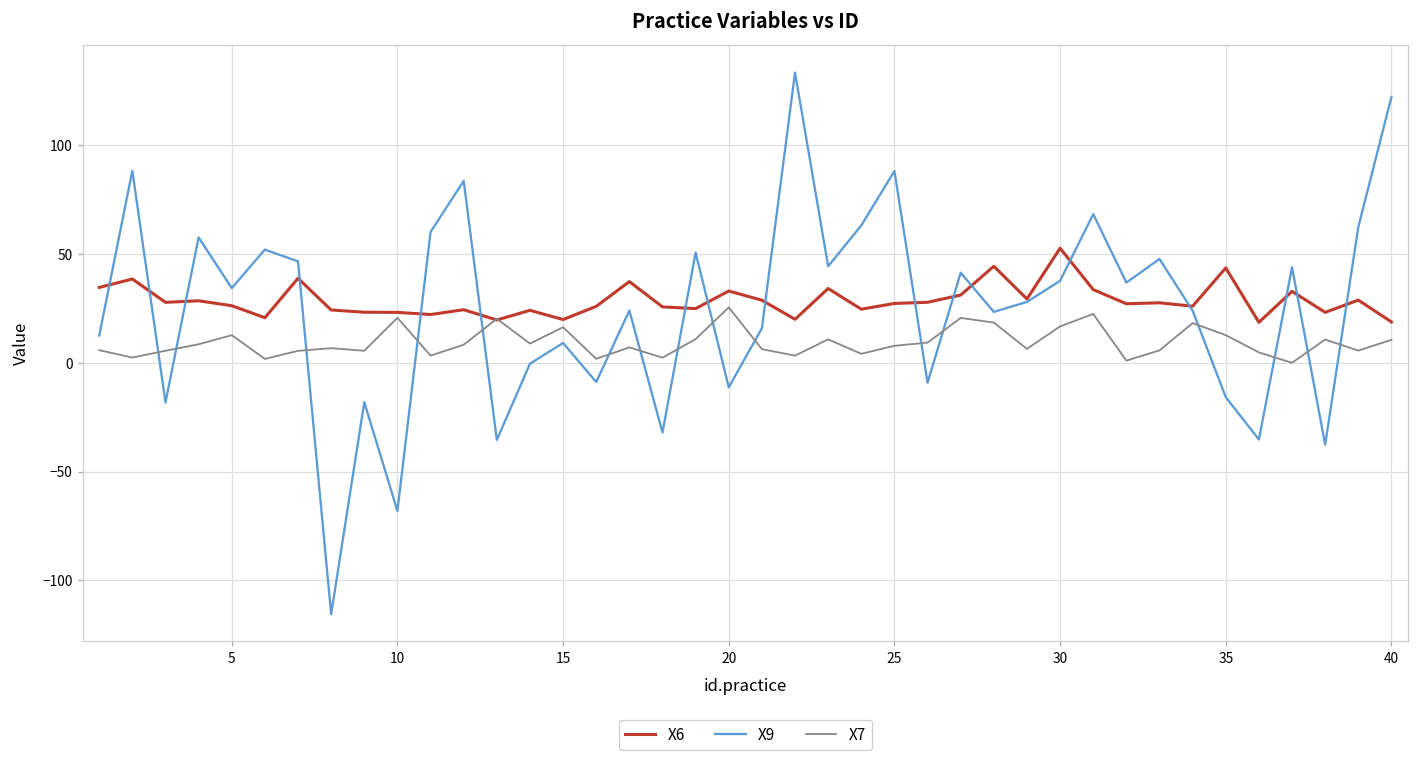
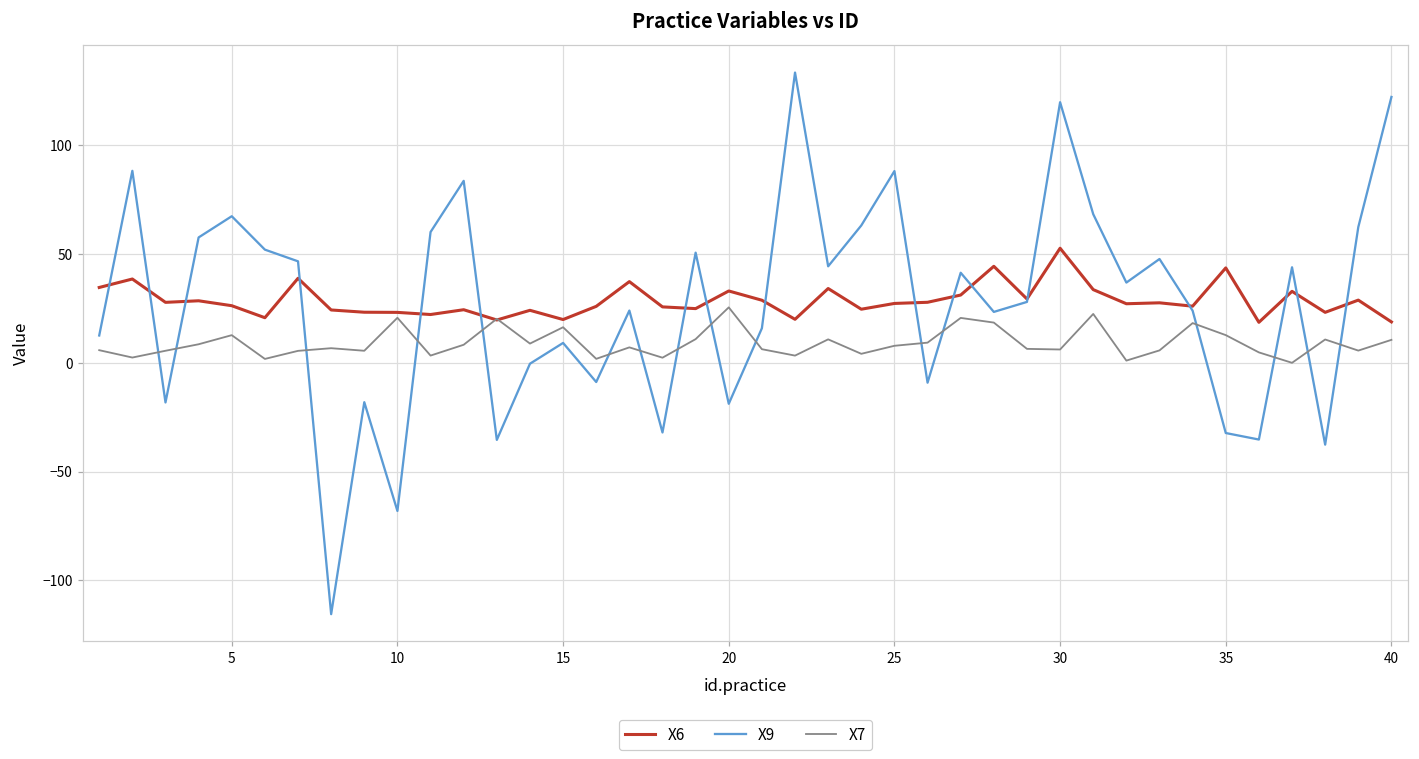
  {
    "X6": {
      "5": 26,
      "10": 23,
      "15": 20,
      "20": 33,
      "25": 27,
      "30": 53,
      "35": 44,
      "40": 19
    },
    "X9": {
-     "5": 34,
+     "5": 67,
      "10": -68,
      "15": 9,
-     "20": -11,
+     "20": -19,
      "25": 88,
-     "30": 38,
-     "35": -16,
+     "30": 120,
+     "35": -32,
      "40": 122
    },
    "X7": {
      "5": 13,
      "10": 21,
      "15": 16,
      "20": 26,
      "25": 8,
-     "30": 17,
+     "30": 6,
      "35": 13,
      "40": 11
    }
  }
